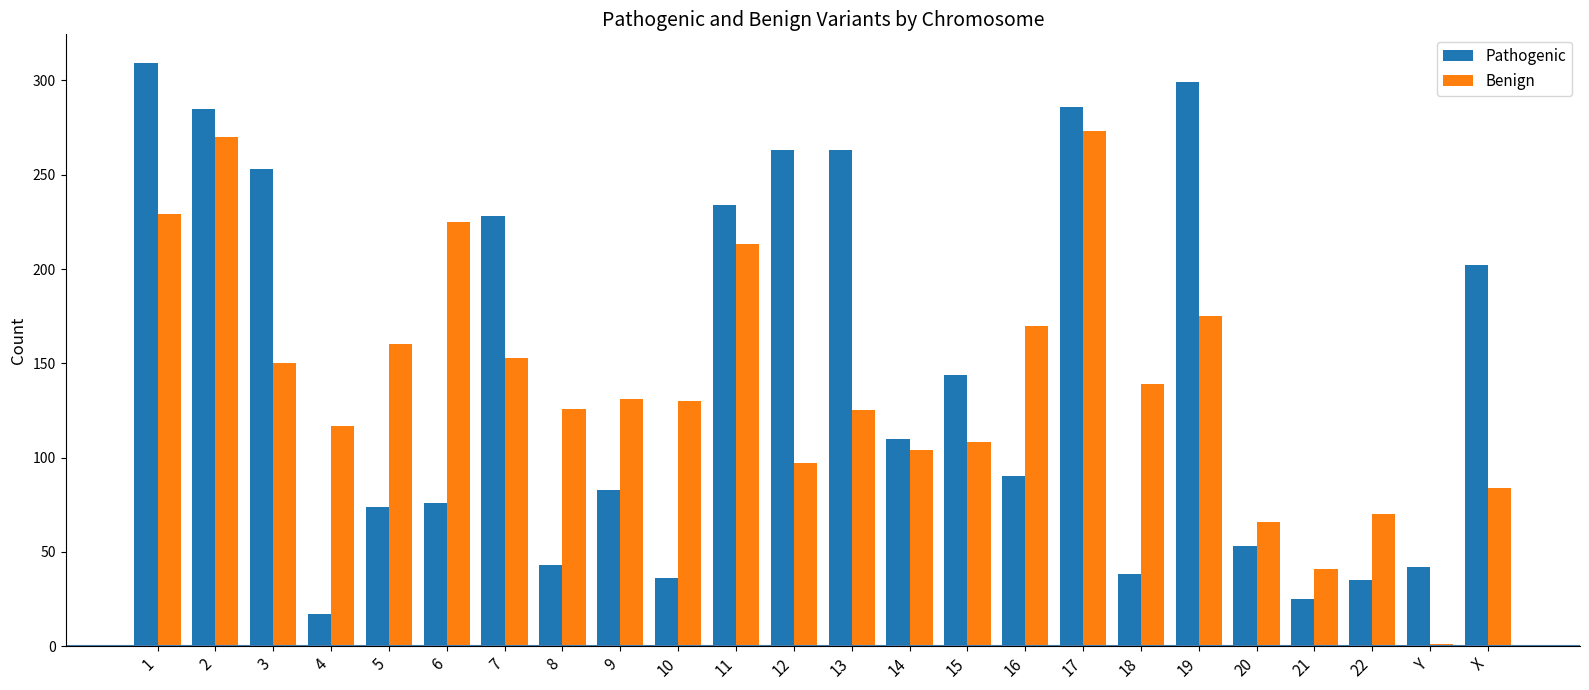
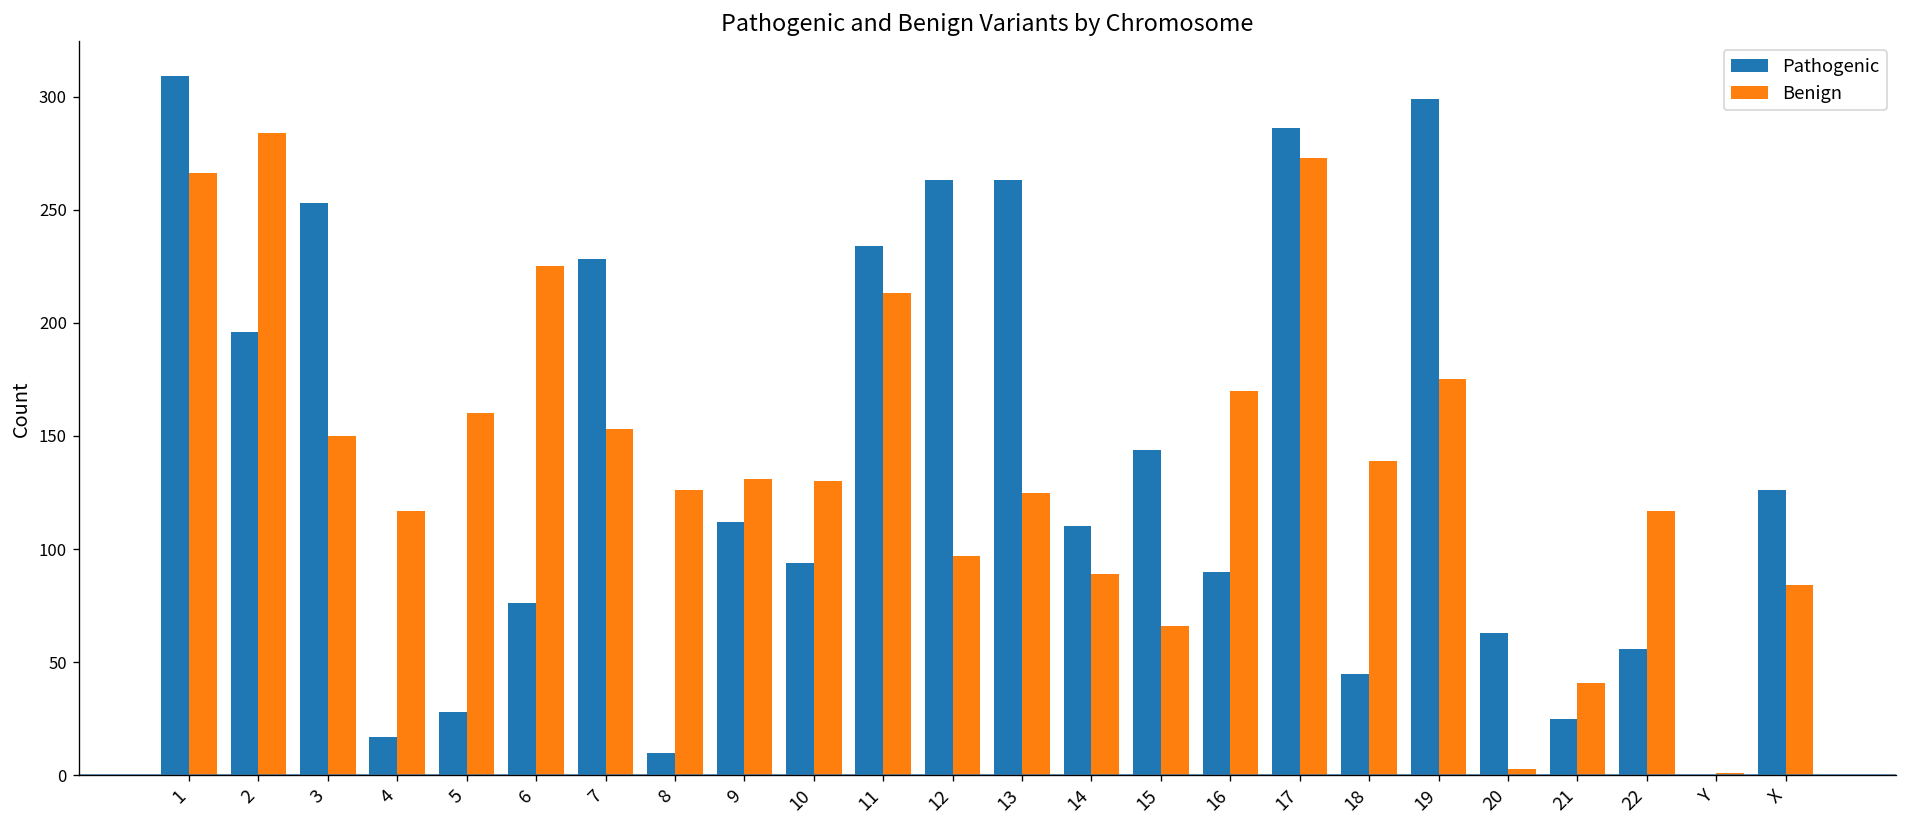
  {
    "Pathogenic": {
      "1": 309,
-     "2": 285,
+     "2": 196,
      "3": 253,
      "4": 17,
-     "5": 74,
+     "5": 28,
      "6": 76,
      "7": 228,
-     "8": 43,
-     "9": 83,
-     "10": 36,
+     "8": 10,
+     "9": 112,
+     "10": 94,
      "11": 234,
      "12": 263,
      "13": 263,
      "14": 110,
      "15": 144,
      "16": 90,
      "17": 286,
-     "18": 38,
+     "18": 45,
      "19": 299,
-     "20": 53,
+     "20": 63,
      "21": 25,
-     "22": 35,
-     "Y": 42,
-     "X": 202
+     "22": 56,
+     "Y": 0,
+     "X": 126
    },
    "Benign": {
-     "1": 229,
-     "2": 270,
+     "1": 266,
+     "2": 284,
      "3": 150,
      "4": 117,
      "5": 160,
      "6": 225,
      "7": 153,
      "8": 126,
      "9": 131,
      "10": 130,
      "11": 213,
      "12": 97,
      "13": 125,
-     "14": 104,
-     "15": 108,
+     "14": 89,
+     "15": 66,
      "16": 170,
      "17": 273,
      "18": 139,
      "19": 175,
-     "20": 66,
+     "20": 3,
      "21": 41,
-     "22": 70,
+     "22": 117,
      "X": 84
    }
  }
